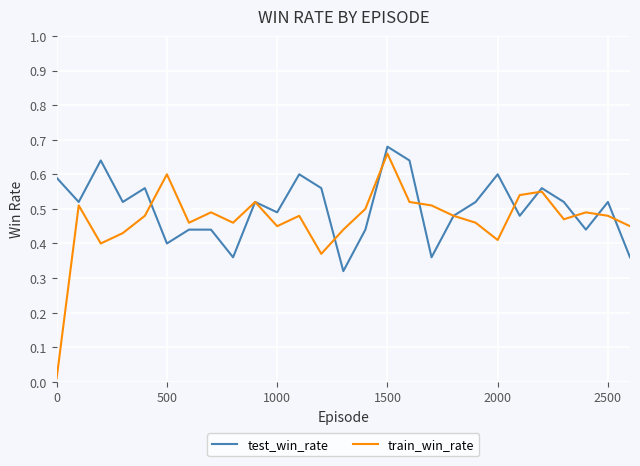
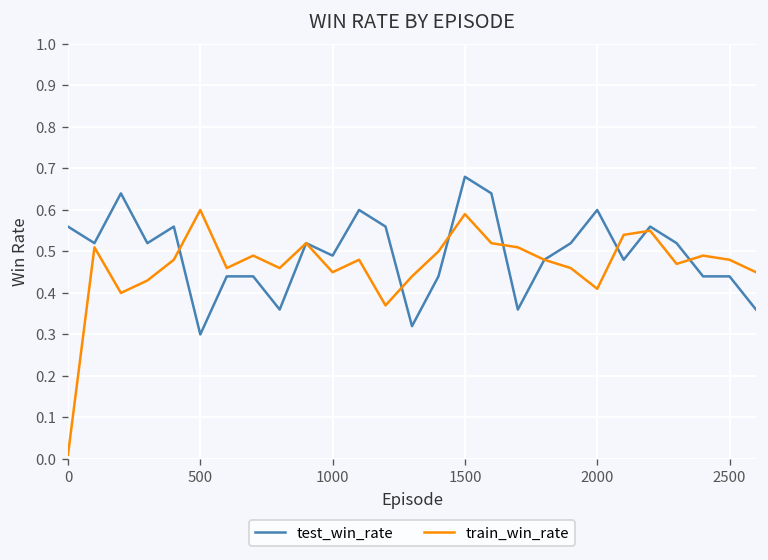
  {
    "test_win_rate": {
-     "0": 0.59,
-     "500": 0.4,
+     "0": 0.56,
+     "500": 0.3,
      "1000": 0.49,
      "1500": 0.68,
      "2000": 0.60,
-     "2500": 0.52
+     "2500": 0.44
    },
    "train_win_rate": {
      "0": 0.01,
      "500": 0.60,
      "1000": 0.45,
-     "1500": 0.66,
+     "1500": 0.59,
      "2000": 0.41,
      "2500": 0.48
    }
  }
